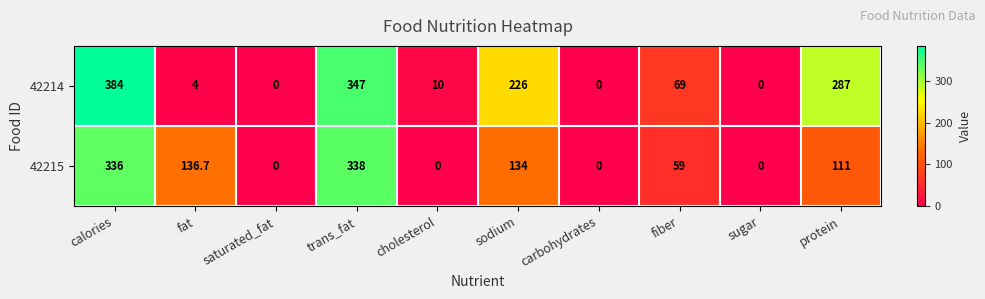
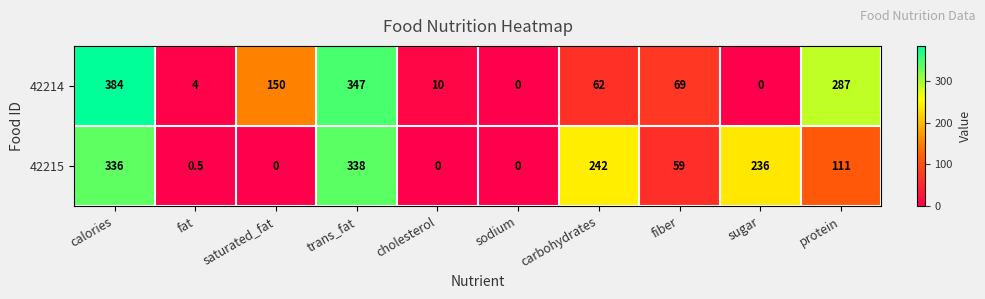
  {
    "42214": {
      "calories": 384,
      "fat": 4,
-     "saturated_fat": 0,
+     "saturated_fat": 150,
      "trans_fat": 347,
      "cholesterol": 10,
-     "sodium": 226,
-     "carbohydrates": 0,
+     "sodium": 0,
+     "carbohydrates": 62,
      "fiber": 69,
      "sugar": 0,
      "protein": 287
    },
    "42215": {
      "calories": 336,
-     "fat": 136.7,
+     "fat": 0.5,
      "saturated_fat": 0,
      "trans_fat": 338,
      "cholesterol": 0,
-     "sodium": 134,
-     "carbohydrates": 0,
+     "sodium": 0,
+     "carbohydrates": 242,
      "fiber": 59,
-     "sugar": 0,
+     "sugar": 236,
      "protein": 111
    }
  }
